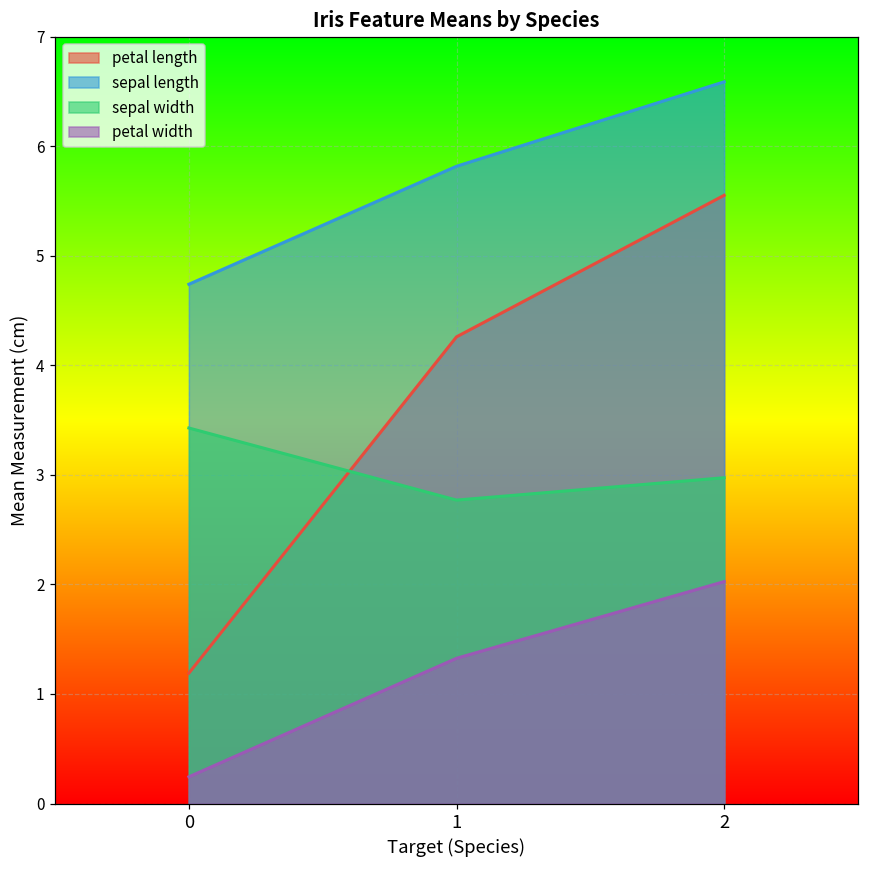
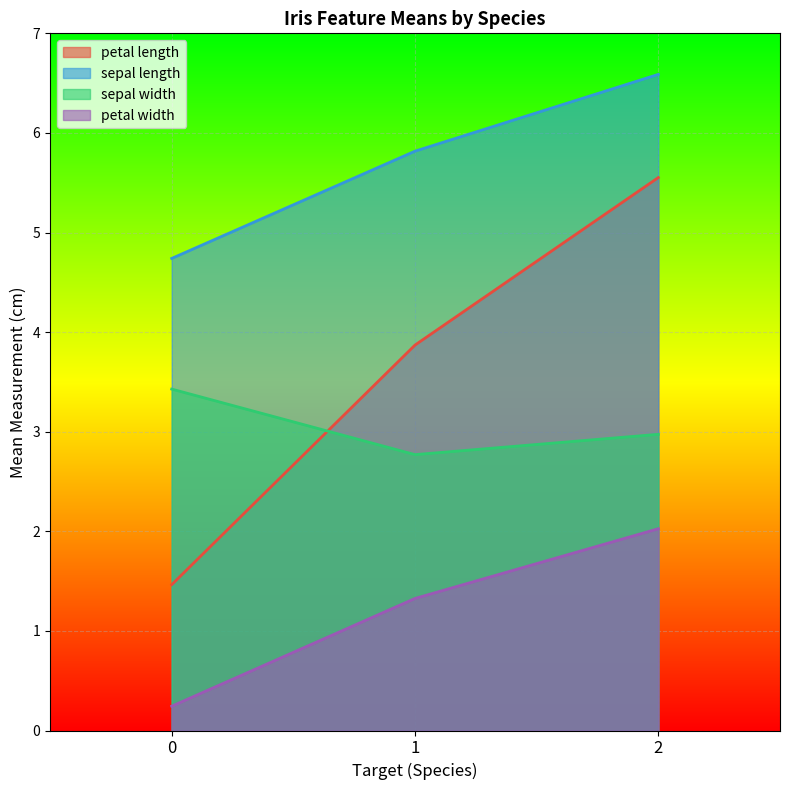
  {
    "petal length": {
-     "0": 1.2,
-     "1": 4.3,
+     "0": 1.5,
+     "1": 3.9,
      "2": 5.6
    },
    "sepal length": {
      "0": 4.7,
      "1": 5.8,
      "2": 6.6
    },
    "sepal width": {
      "0": 3.4,
      "1": 2.8,
      "2": 3.0
    },
    "petal width": {
      "0": 0.2,
      "1": 1.3,
      "2": 2.0
    }
  }
